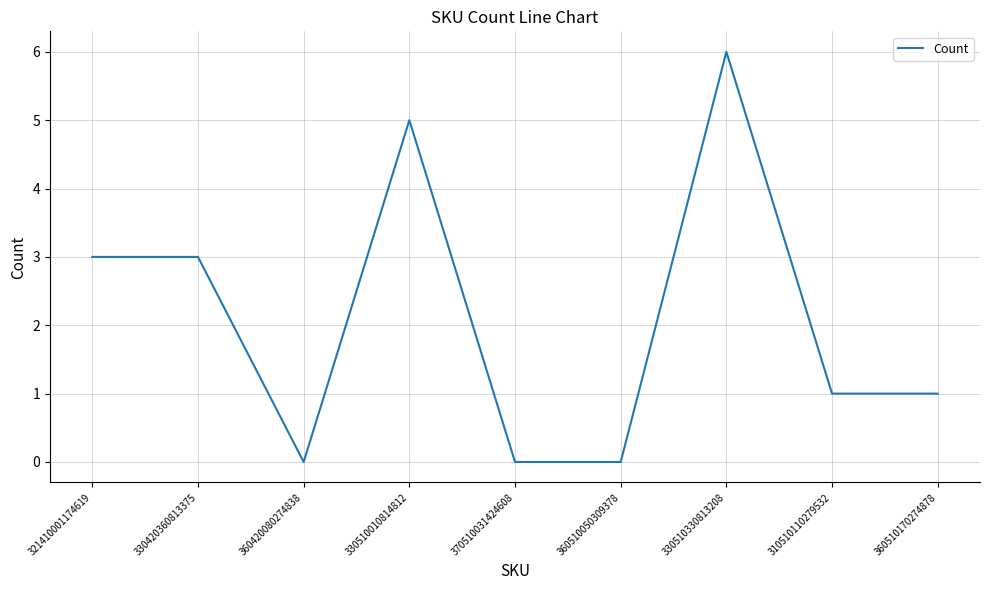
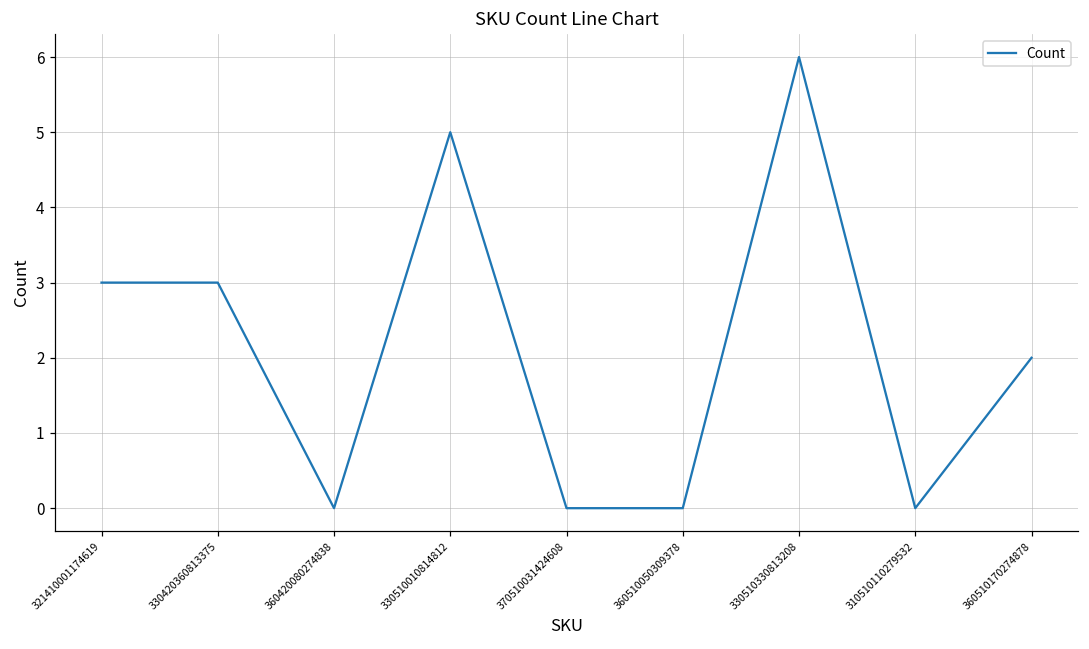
  {
    "321410001174619": 3,
    "330420360813375": 3,
    "360420080274838": 0,
    "330510010814812": 5,
    "370510031424608": 0,
    "360510050309378": 0,
    "330510330813208": 6,
-   "310510110279532": 1,
-   "360510170274878": 1
+   "310510110279532": 0,
+   "360510170274878": 2
  }
